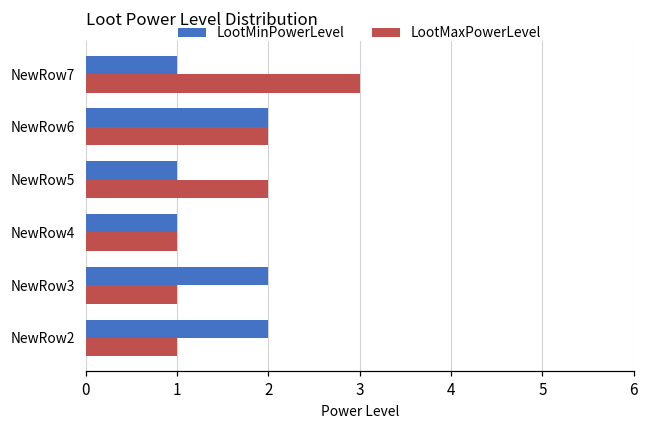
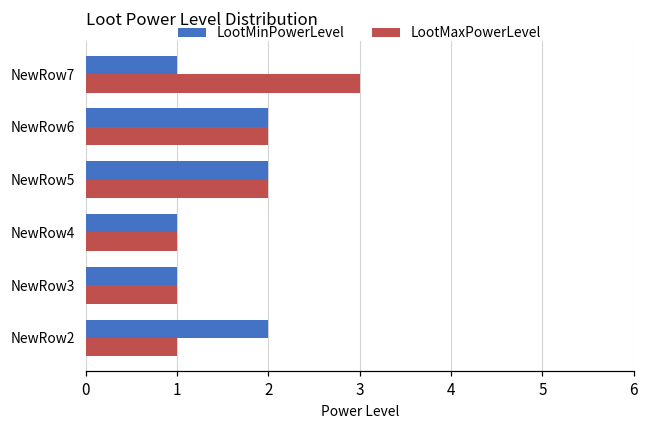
  {
    "LootMinPowerLevel": {
      "NewRow7": 1,
      "NewRow6": 2,
-     "NewRow5": 1,
+     "NewRow5": 2,
      "NewRow4": 1,
-     "NewRow3": 2,
+     "NewRow3": 1,
      "NewRow2": 2
    },
    "LootMaxPowerLevel": {
      "NewRow7": 3,
      "NewRow6": 2,
      "NewRow5": 2,
      "NewRow4": 1,
      "NewRow3": 1,
      "NewRow2": 1
    }
  }
